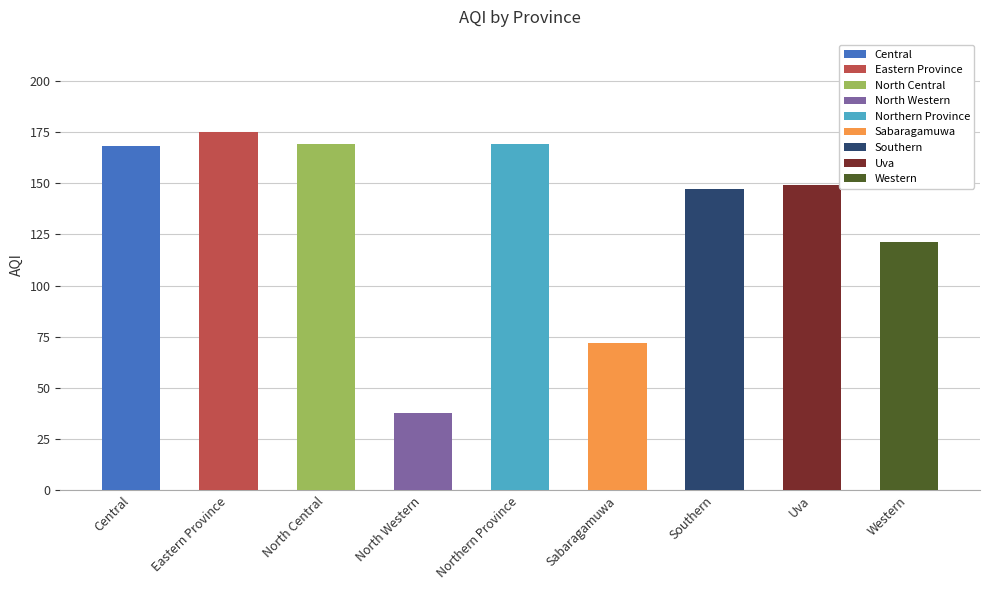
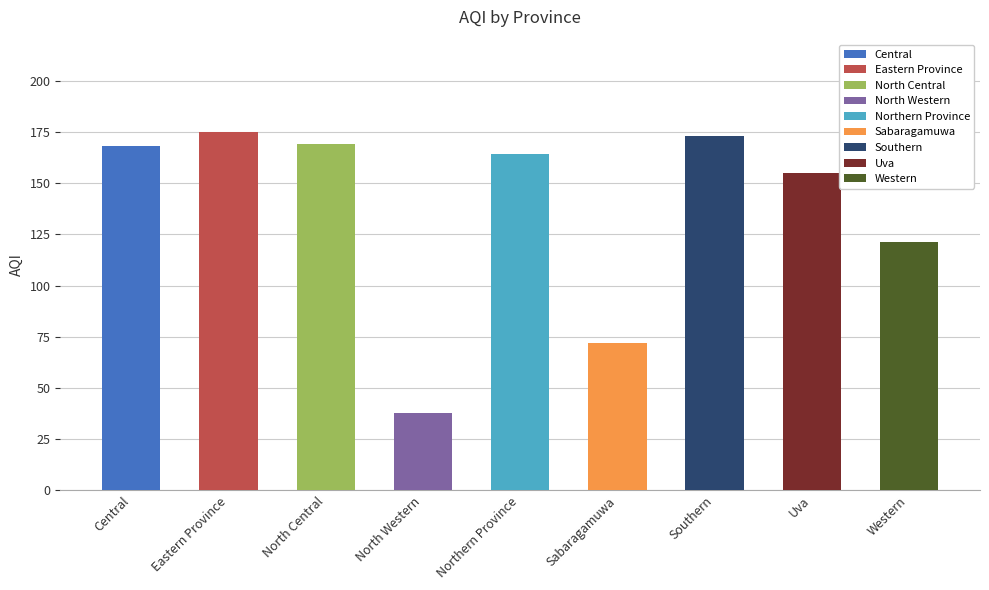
  {
    "Central": 168,
    "Eastern Province": 175,
    "North Central": 169,
    "North Western": 38,
-   "Northern Province": 169,
+   "Northern Province": 164,
    "Sabaragamuwa": 72,
-   "Southern": 147,
-   "Uva": 149,
+   "Southern": 173,
+   "Uva": 155,
    "Western": 121
  }
